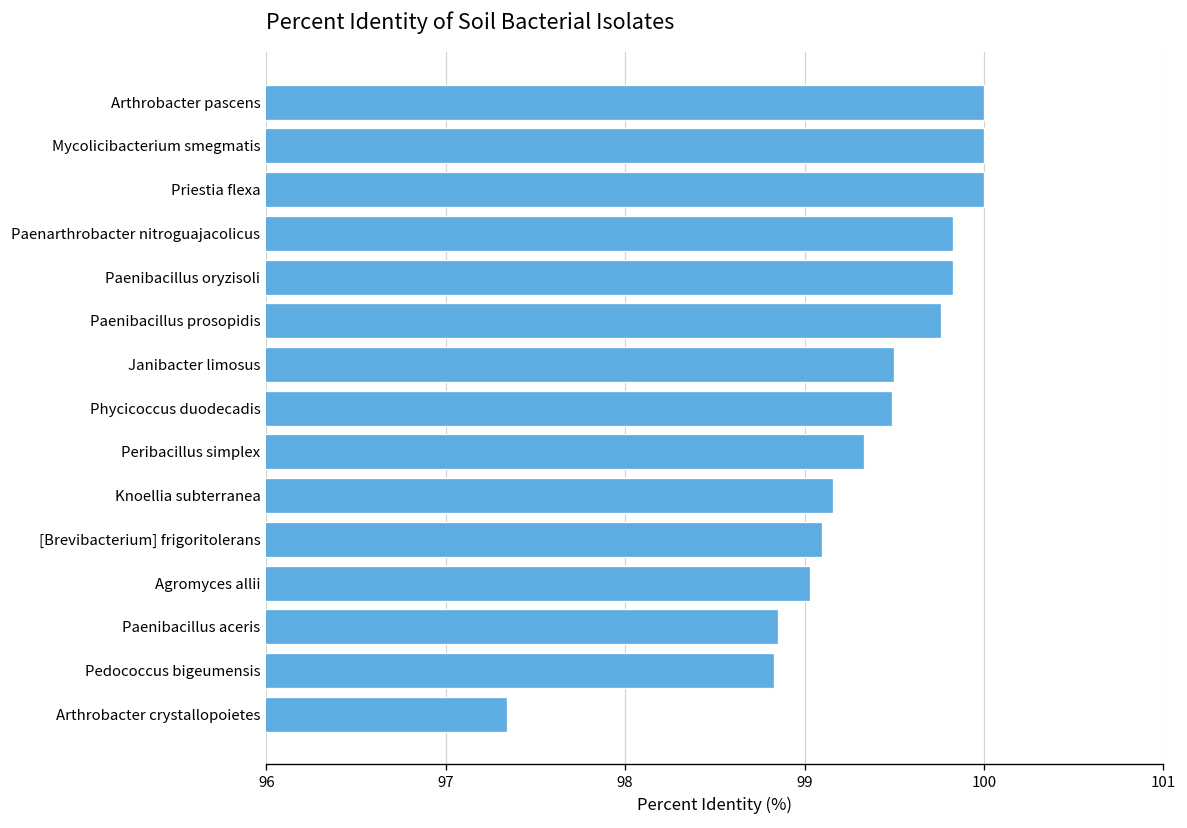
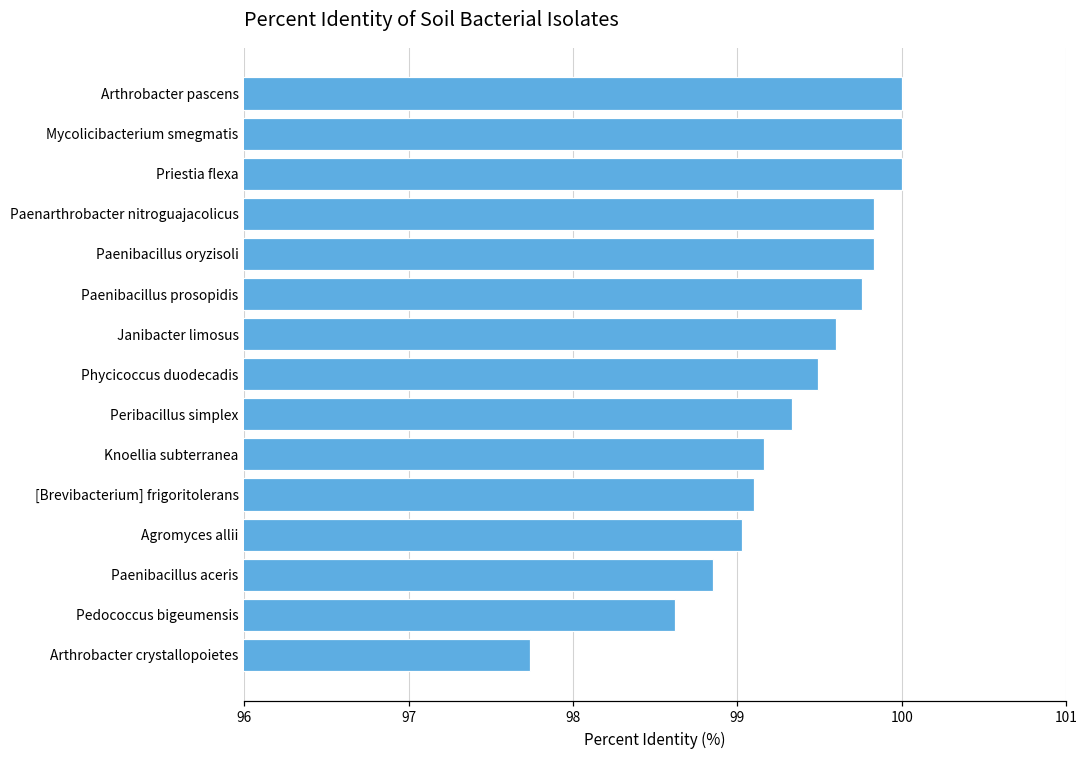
  {
    "Arthrobacter pascens": 100.00,
    "Mycolicibacterium smegmatis": 100.00,
    "Priestia flexa": 100.00,
    "Paenarthrobacter nitroguajacolicus": 99.83,
    "Paenibacillus oryzisoli": 99.83,
    "Paenibacillus prosopidis": 99.76,
-   "Janibacter limosus": 99.5,
+   "Janibacter limosus": 99.6,
    "Phycicoccus duodecadis": 99.49,
    "Peribacillus simplex": 99.33,
    "Knoellia subterranea": 99.16,
    "[Brevibacterium] frigoritolerans": 99.10,
    "Agromyces allii": 99.03,
    "Paenibacillus aceris": 98.85,
-   "Pedococcus bigeumensis": 98.83,
-   "Arthrobacter crystallopoietes": 97.34
+   "Pedococcus bigeumensis": 98.62,
+   "Arthrobacter crystallopoietes": 97.74
  }
